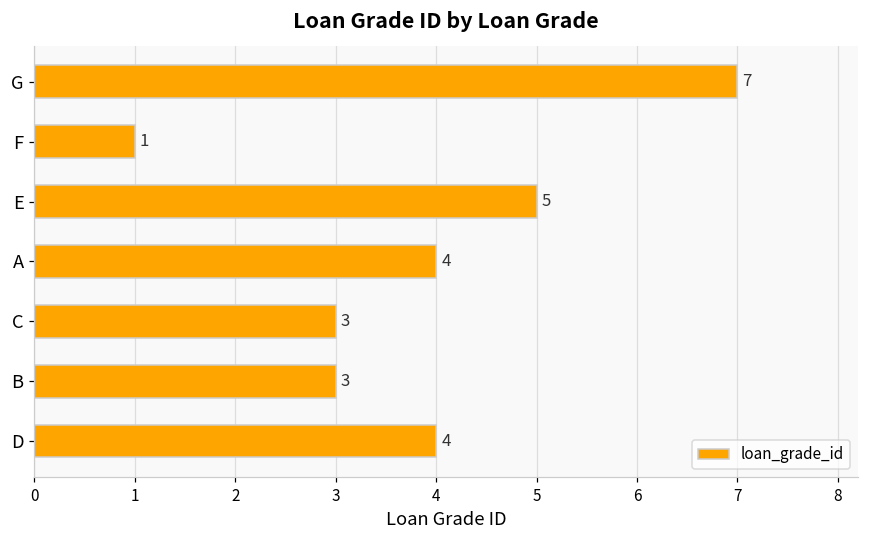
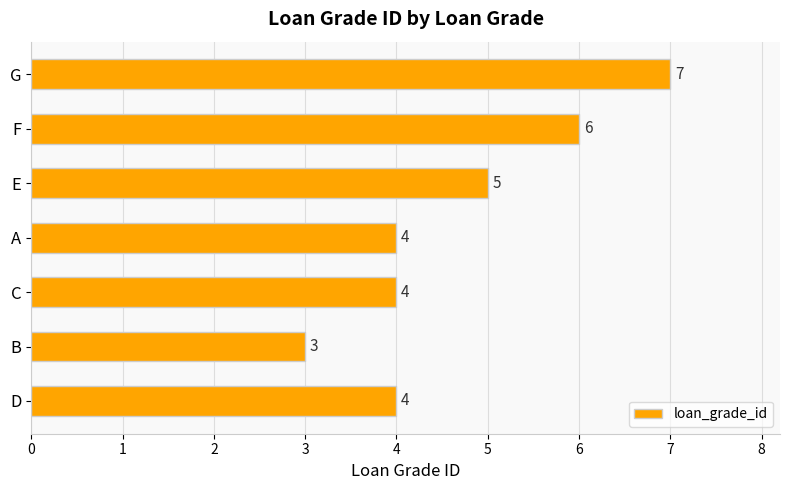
  {
    "G": 7,
-   "F": 1,
+   "F": 6,
    "E": 5,
    "A": 4,
-   "C": 3,
+   "C": 4,
    "B": 3,
    "D": 4
  }
